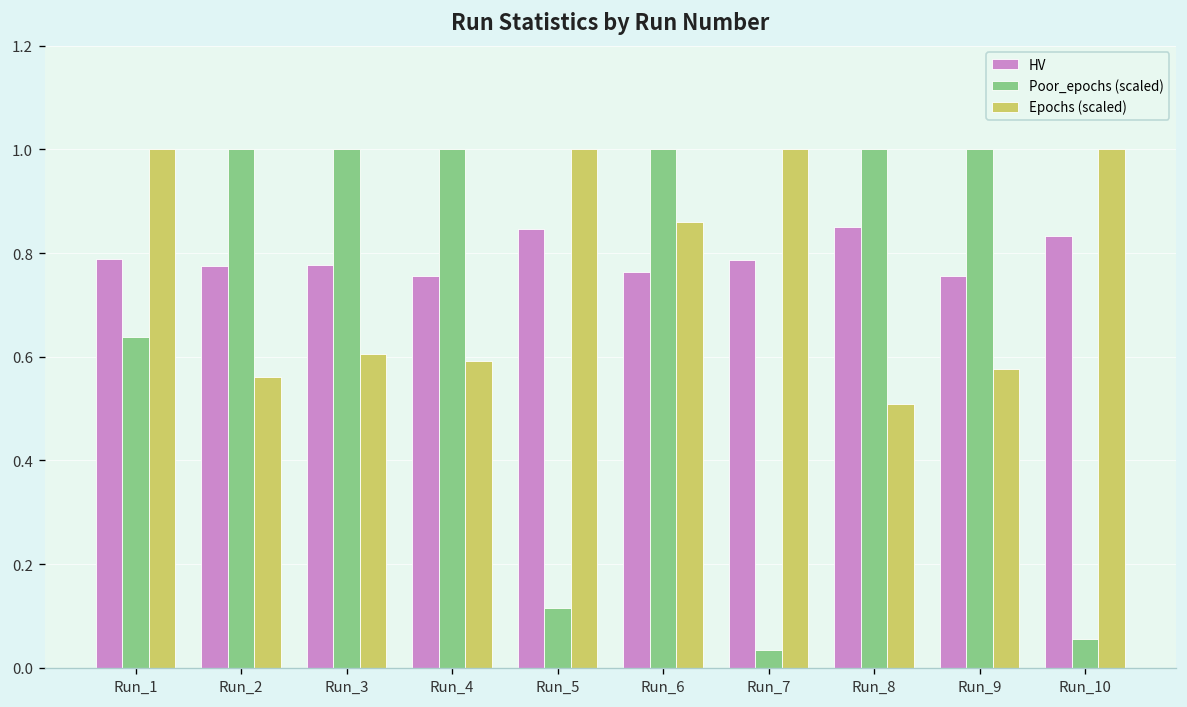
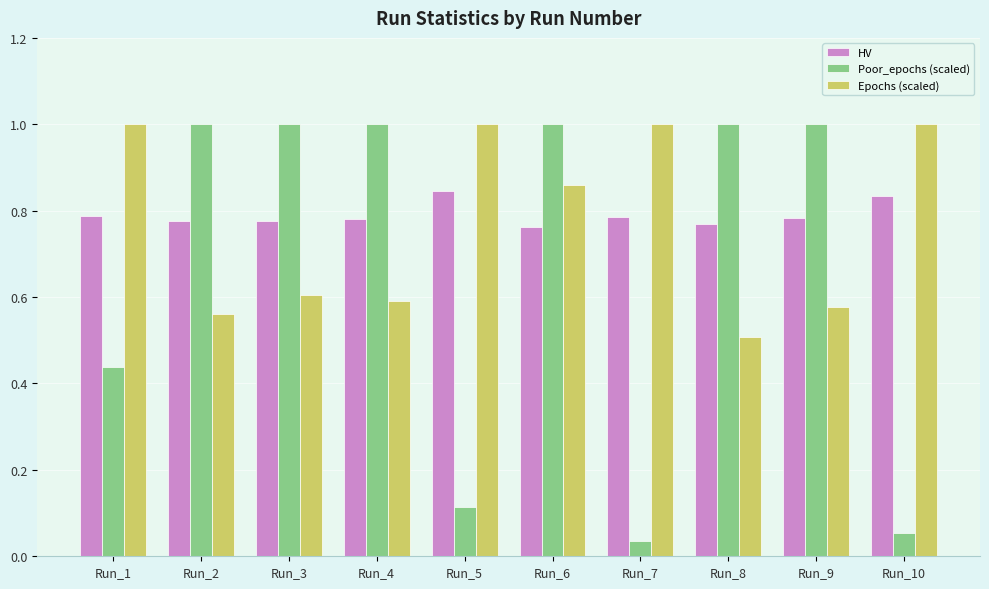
  {
    "HV": {
      "Run_1": 0.79,
      "Run_2": 0.78,
      "Run_3": 0.78,
-     "Run_4": 0.75,
+     "Run_4": 0.78,
      "Run_5": 0.85,
      "Run_6": 0.76,
      "Run_7": 0.79,
-     "Run_8": 0.85,
-     "Run_9": 0.76,
+     "Run_8": 0.77,
+     "Run_9": 0.78,
      "Run_10": 0.83
    },
    "Poor_epochs (scaled)": {
-     "Run_1": 0.64,
+     "Run_1": 0.44,
      "Run_2": 1.00,
      "Run_3": 1.00,
      "Run_4": 1.00,
      "Run_5": 0.12,
      "Run_6": 1.00,
      "Run_7": 0.04,
      "Run_8": 1.00,
      "Run_9": 1.00,
      "Run_10": 0.06
    },
    "Epochs (scaled)": {
      "Run_1": 1.00,
      "Run_2": 0.56,
      "Run_3": 0.61,
      "Run_4": 0.59,
      "Run_5": 1.00,
      "Run_6": 0.86,
      "Run_7": 1.00,
      "Run_8": 0.51,
      "Run_9": 0.58,
      "Run_10": 1.00
    }
  }
